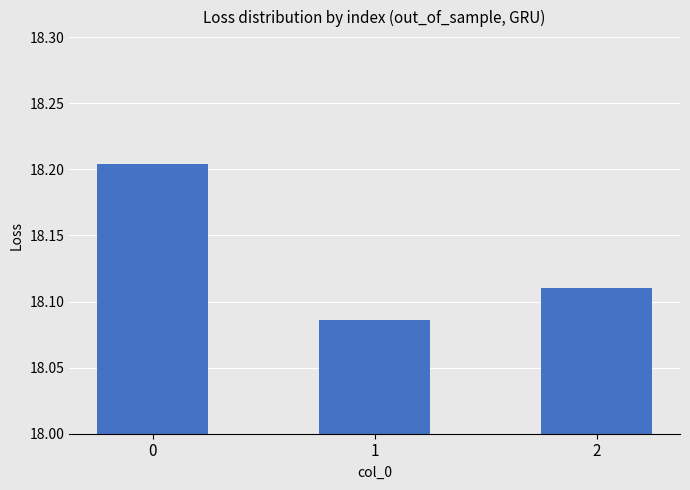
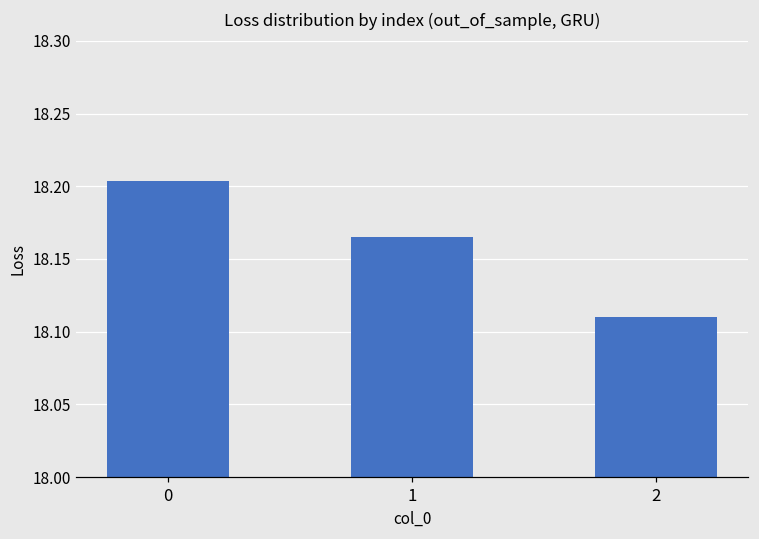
  {
    "0": 18.204,
-   "1": 18.086,
+   "1": 18.165,
    "2": 18.110
  }
